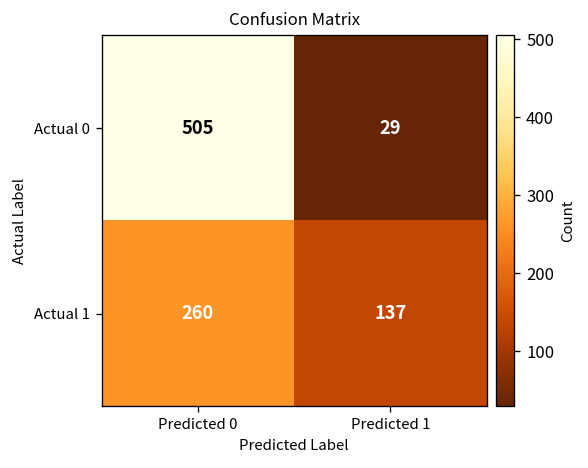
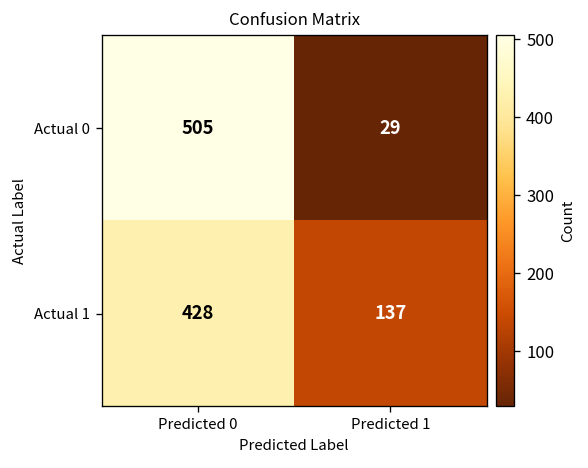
  {
    "Actual 0": {
      "Predicted 0": 505,
      "Predicted 1": 29
    },
    "Actual 1": {
-     "Predicted 0": 260,
+     "Predicted 0": 428,
      "Predicted 1": 137
    }
  }
